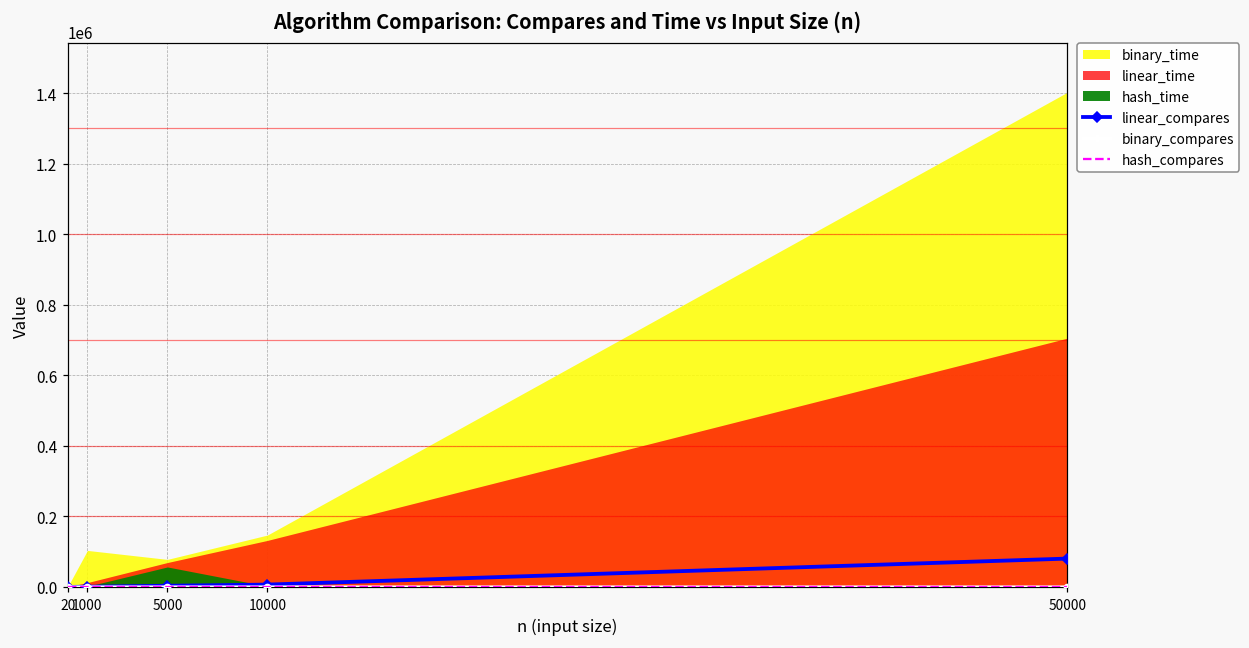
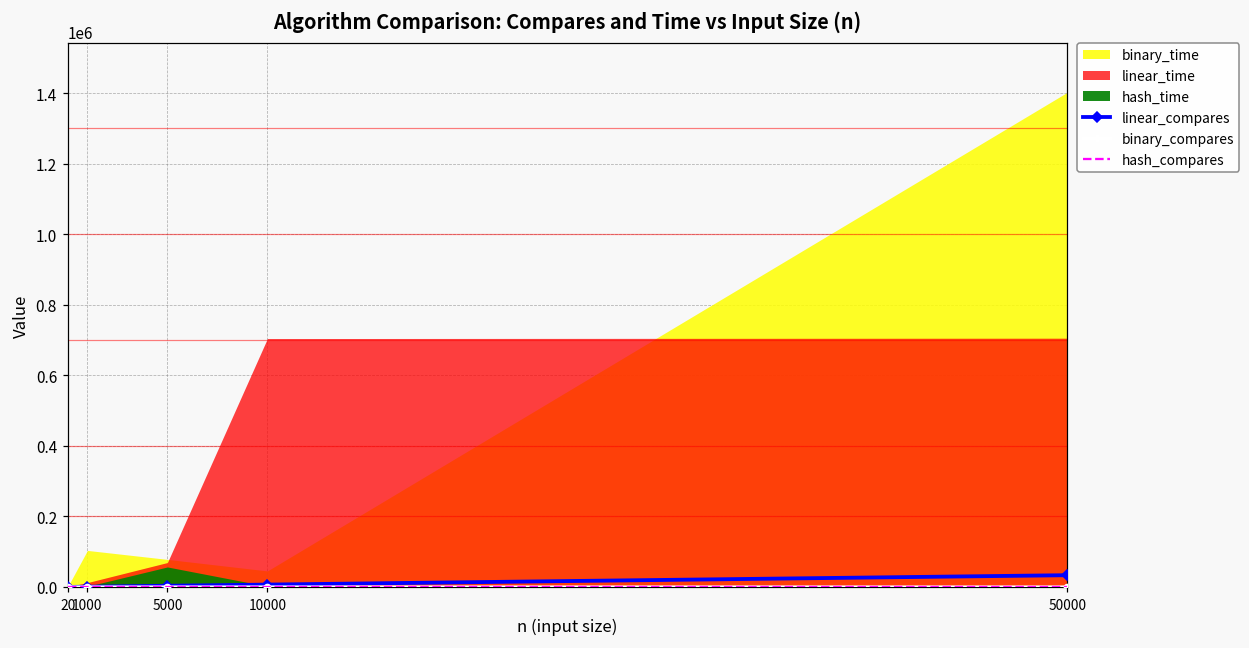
  {
    "binary_time": {
      "1000": 100000,
      "5000": 80000,
-     "10000": 150000,
+     "10000": 50000,
      "50000": 1400000
    },
    "linear_compares": {
-     "50000": 80000
+     "50000": 30000
    },
    "linear_time": {
      "1000": 10000,
      "5000": 70000,
-     "10000": 130000,
+     "10000": 700000,
      "50000": 710000
    },
    "hash_time": {
      "5000": 60000
    }
  }
